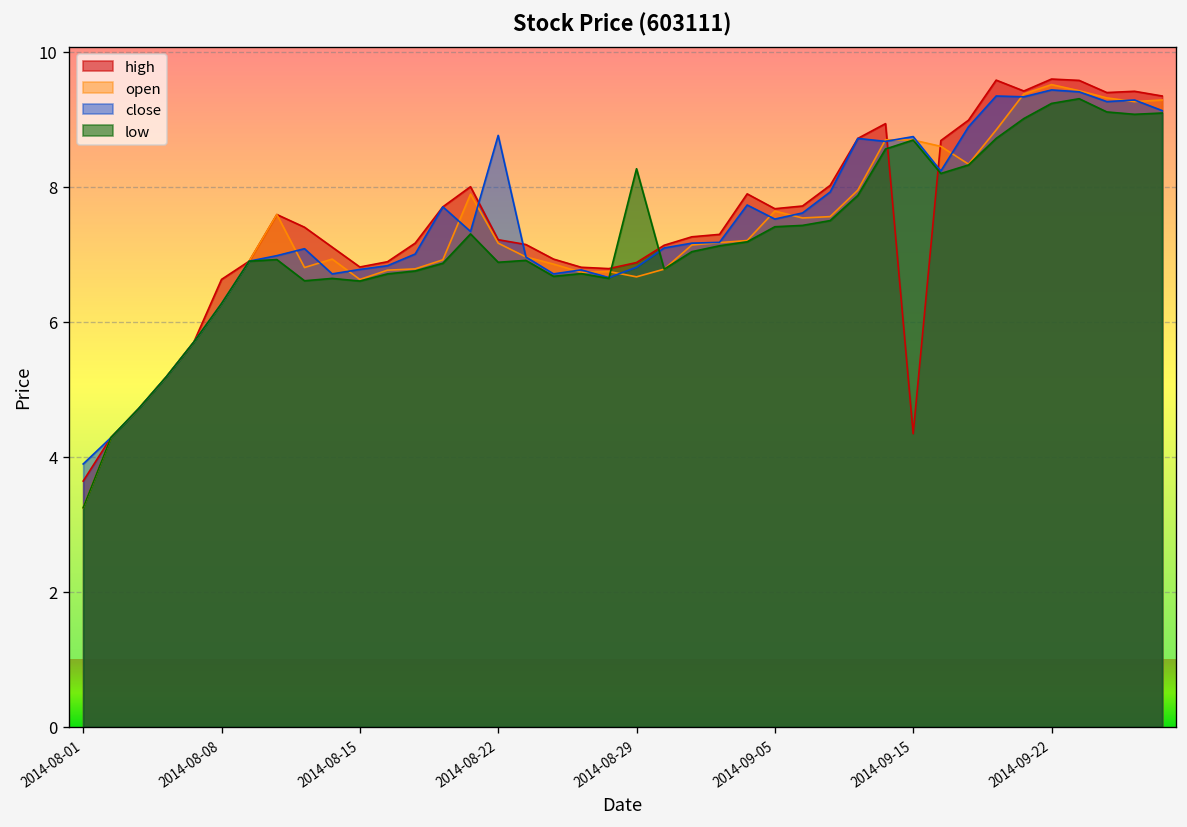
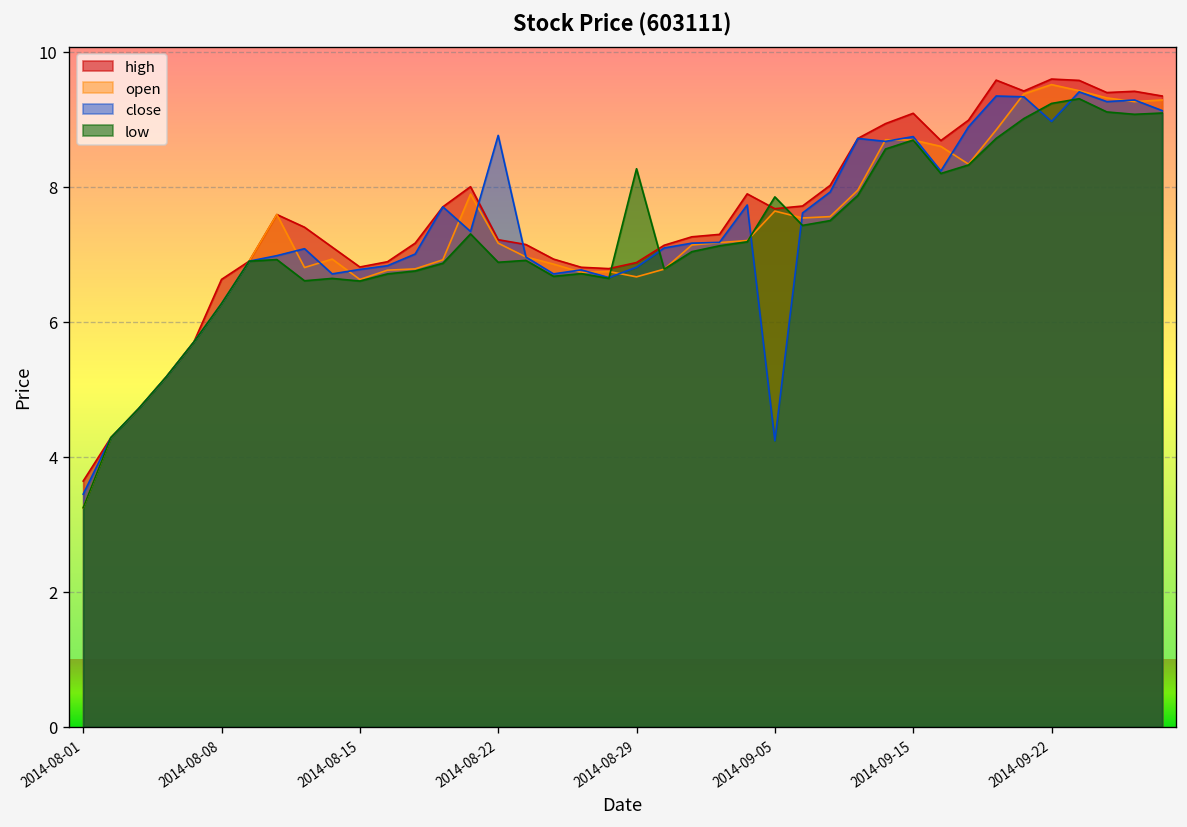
  {
    "high": {
      "2014-08-01": 3.6,
      "2014-08-08": 6.6,
      "2014-08-22": 7.2,
      "2014-08-29": 6.9,
-     "2014-09-15": 4.3,
+     "2014-09-15": 9.1,
      "2014-09-22": 9.6
    },
    "open": {
      "2014-08-22": 7.2,
      "2014-08-29": 6.7,
      "2014-09-22": 9.5
    },
    "close": {
-     "2014-08-01": 3.9,
+     "2014-08-01": 3.4,
      "2014-08-22": 8.8,
      "2014-08-29": 6.8,
-     "2014-09-05": 7.5,
+     "2014-09-05": 4.2,
      "2014-09-15": 8.7,
-     "2014-09-22": 9.4
+     "2014-09-22": 9.0
    },
    "low": {
      "2014-08-22": 6.9,
      "2014-08-29": 8.3,
-     "2014-09-05": 7.4,
+     "2014-09-05": 7.8,
      "2014-09-22": 9.2
    }
  }
